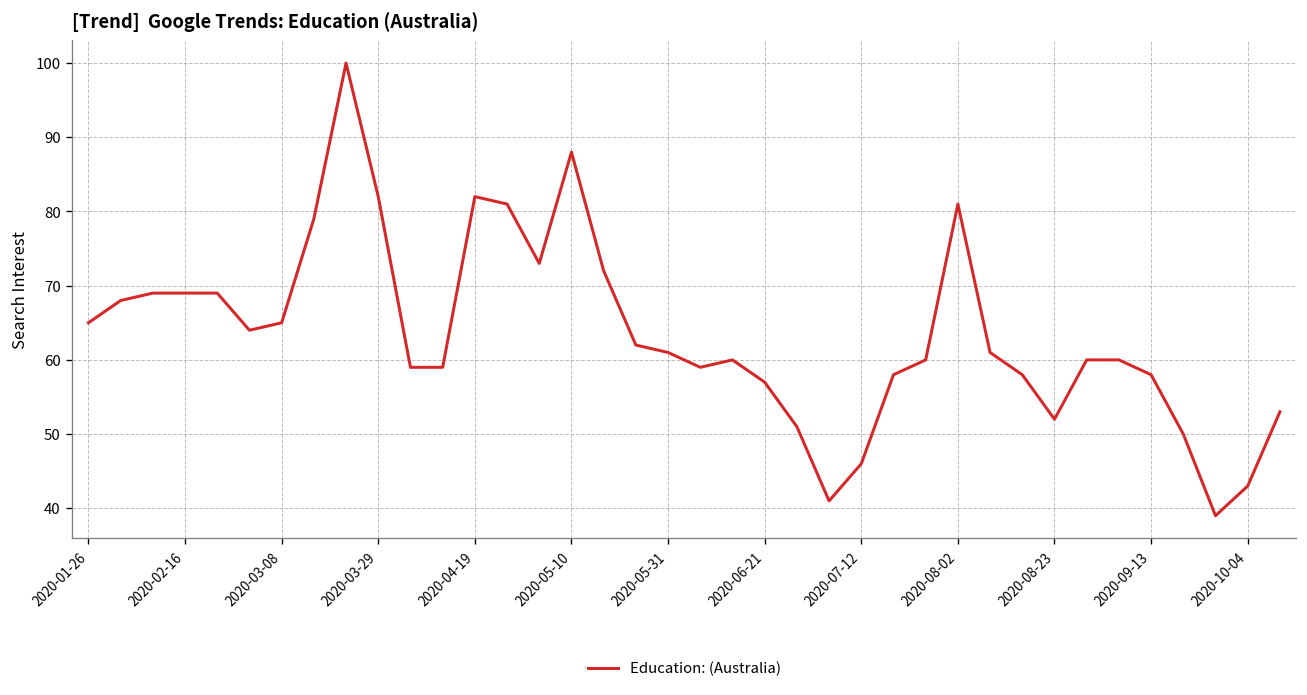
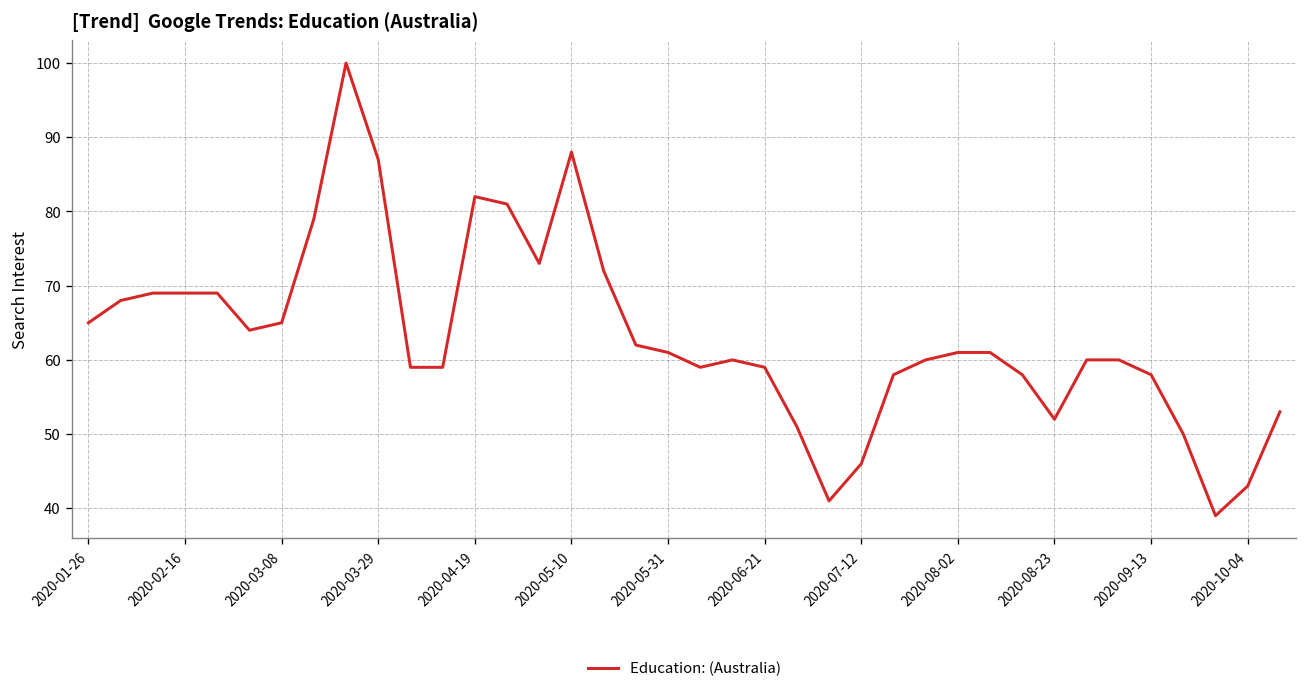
  {
    "2020-01-26": 65,
    "2020-02-16": 69,
    "2020-03-08": 65,
-   "2020-03-29": 82,
+   "2020-03-29": 87,
    "2020-04-19": 82,
    "2020-05-10": 88,
    "2020-05-31": 61,
-   "2020-06-21": 57,
+   "2020-06-21": 59,
    "2020-07-12": 46,
-   "2020-08-02": 81,
+   "2020-08-02": 61,
    "2020-08-23": 52,
    "2020-09-13": 58,
    "2020-10-04": 43
  }
